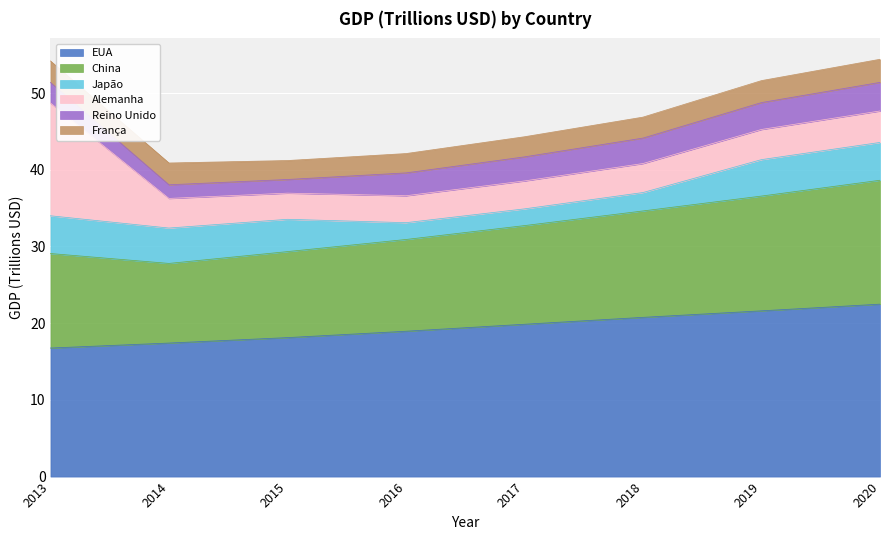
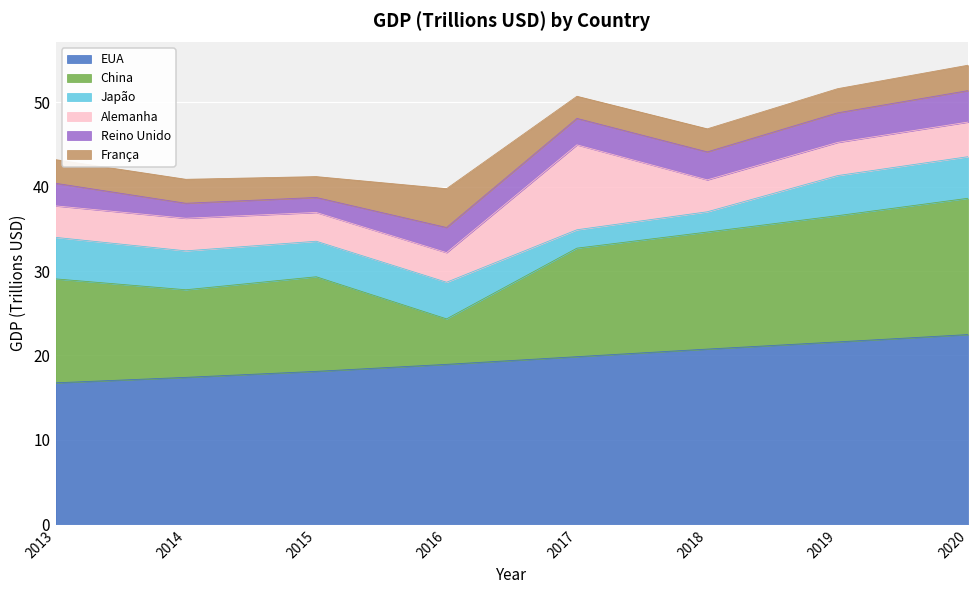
  {
    "EUA": {
      "2013": 17,
      "2014": 17,
      "2015": 18,
      "2016": 19,
      "2017": 20,
      "2018": 21,
      "2019": 22,
      "2020": 22
    },
    "China": {
      "2013": 12,
      "2014": 10,
      "2015": 11,
-     "2016": 12,
+     "2016": 5,
      "2017": 13,
      "2018": 14,
      "2019": 15,
      "2020": 16
    },
    "Japão": {
      "2013": 5,
      "2014": 5,
      "2015": 4,
-     "2016": 2,
+     "2016": 4,
      "2017": 2,
      "2018": 2,
      "2019": 5,
      "2020": 5
    },
    "Alemanha": {
-     "2013": 15,
+     "2013": 4,
      "2014": 4,
      "2015": 3,
      "2016": 4,
-     "2017": 4,
+     "2017": 10,
      "2018": 4,
      "2019": 4,
      "2020": 4
    },
    "Reino Unido": {
      "2013": 3,
      "2014": 2,
      "2015": 2,
      "2016": 3,
      "2017": 3,
      "2018": 3,
      "2019": 4,
      "2020": 4
    },
    "França": {
      "2013": 3,
      "2014": 3,
      "2015": 2,
-     "2016": 3,
+     "2016": 5,
      "2017": 3,
      "2018": 3,
      "2019": 3,
      "2020": 3
    }
  }
